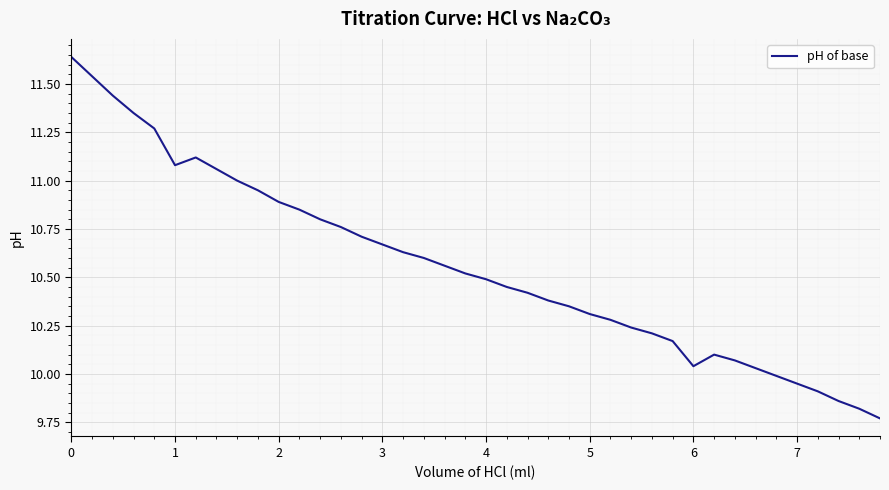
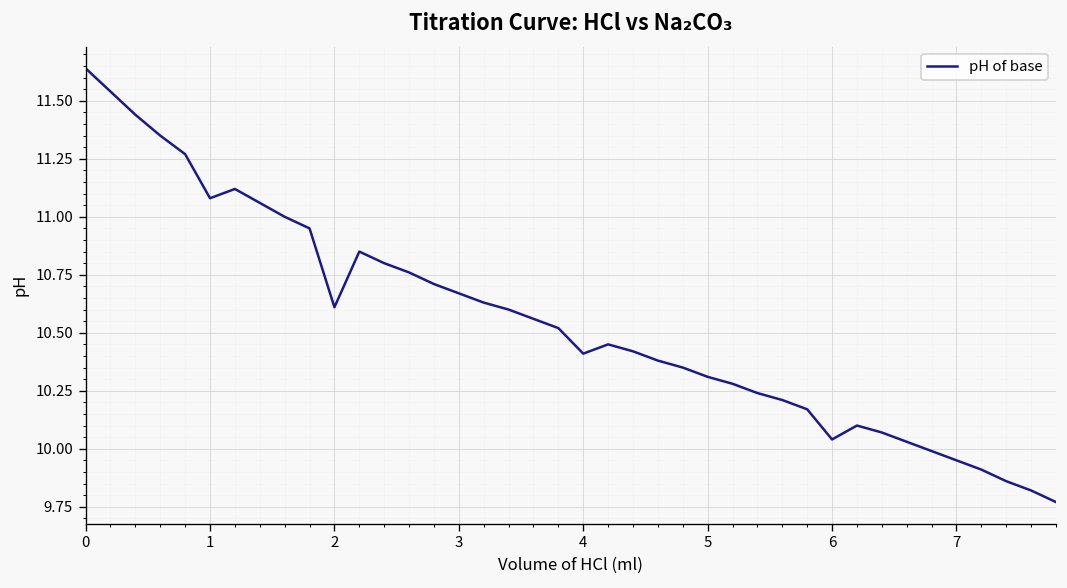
  {
    "0": 11.64,
    "1": 11.08,
-   "2": 10.89,
+   "2": 10.61,
    "3": 10.67,
-   "4": 10.49,
+   "4": 10.41,
    "5": 10.31,
    "6": 10.04,
    "7": 9.95
  }
